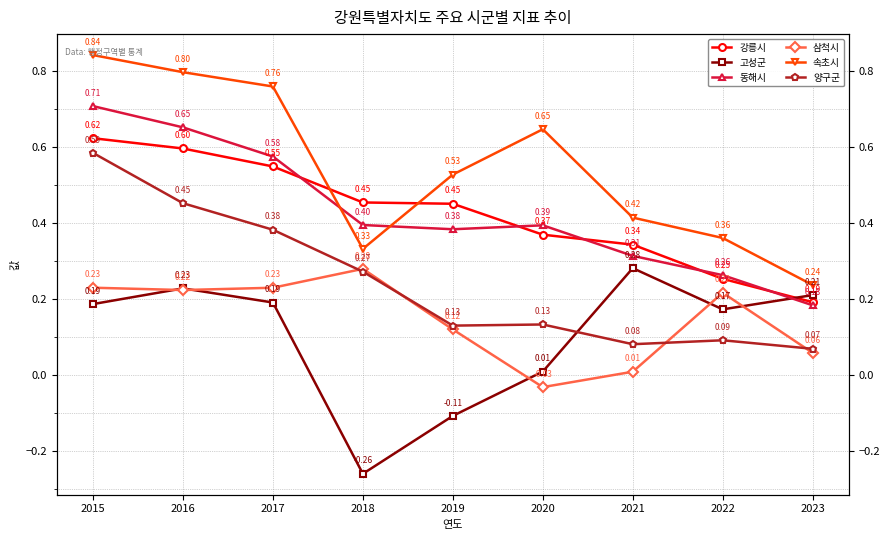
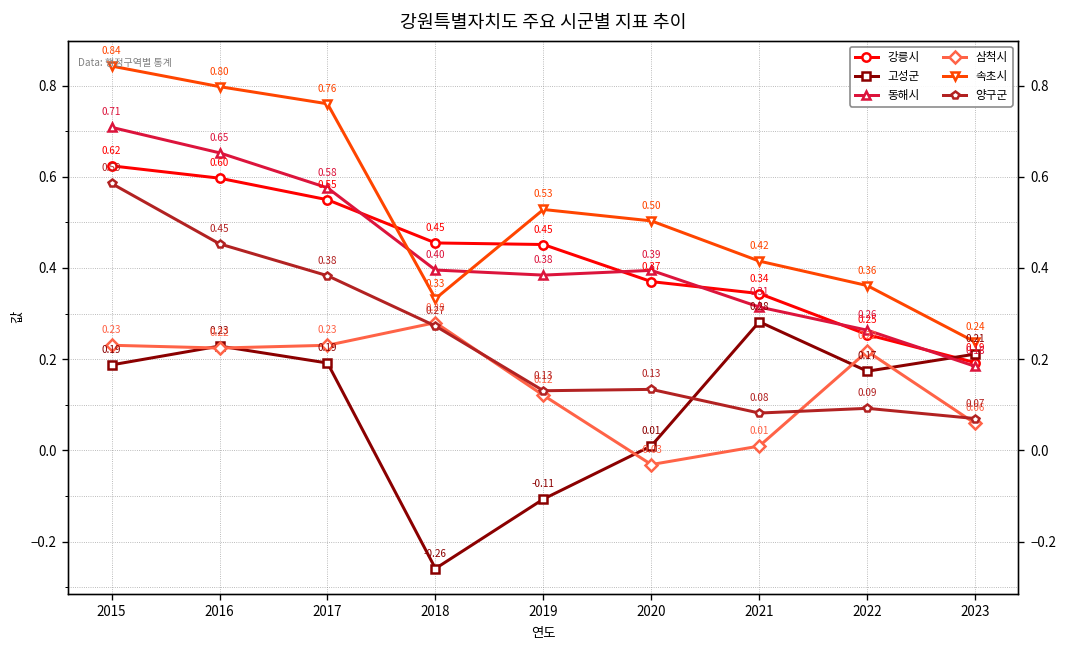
  {
    "강릉시": {
      "2015": 0.62,
      "2016": 0.60,
      "2018": 0.45,
      "2019": 0.45,
      "2021": 0.34
    },
    "고성군": {
      "2018": -0.26,
      "2019": -0.11,
      "2020": 0.01
    },
    "삼척시": {
      "2015": 0.23,
      "2017": 0.23,
      "2021": 0.01
    },
    "속초시": {
      "2015": 0.84,
      "2016": 0.80,
      "2017": 0.76,
      "2018": 0.33,
      "2019": 0.53,
-     "2020": 0.65,
+     "2020": 0.50,
      "2021": 0.42,
      "2022": 0.36,
      "2023": 0.24
    }
  }
